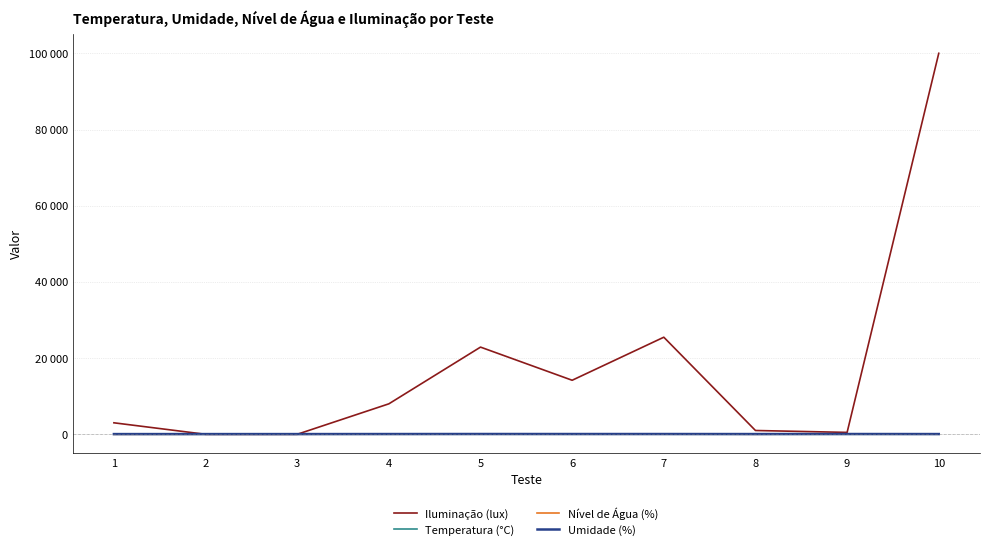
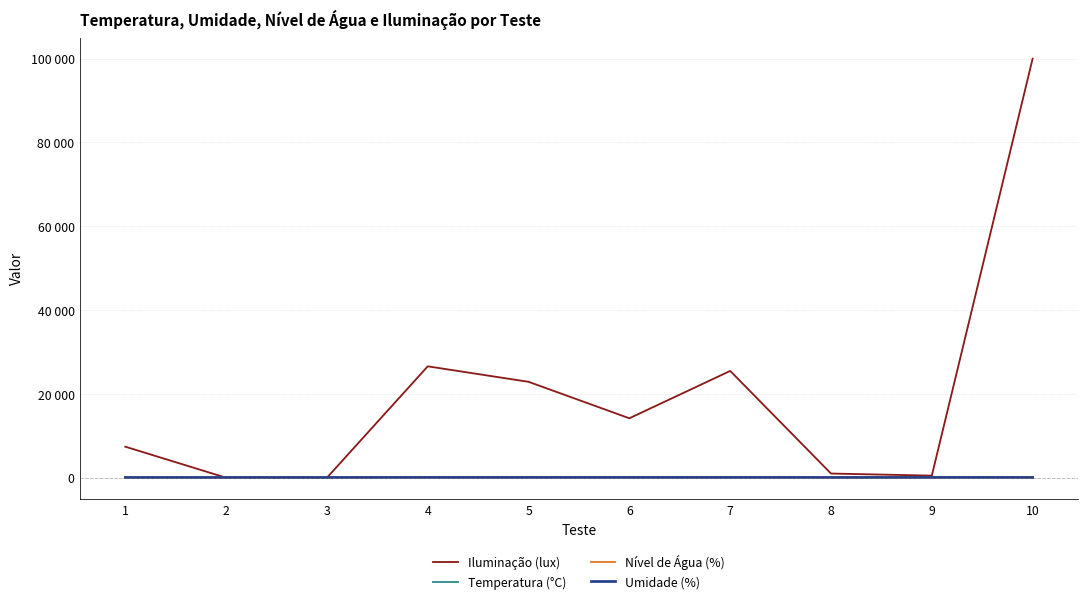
  {
    "Iluminação (lux)": {
-     "1": 3000,
-     "4": 8000,
+     "1": 7000,
+     "4": 27000,
      "5": 23000,
      "6": 14000,
      "7": 25000,
      "8": 1000,
      "10": 100000
    }
  }
